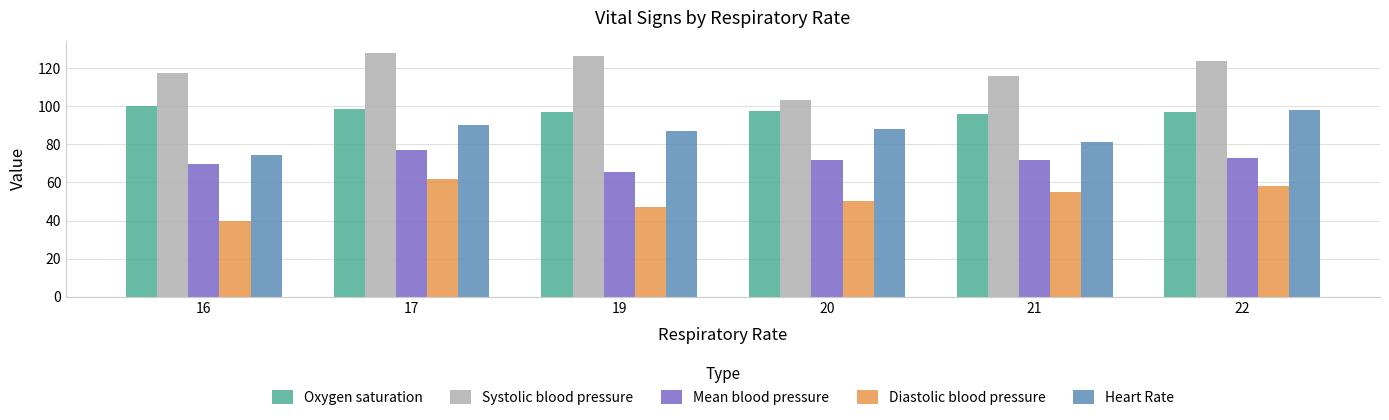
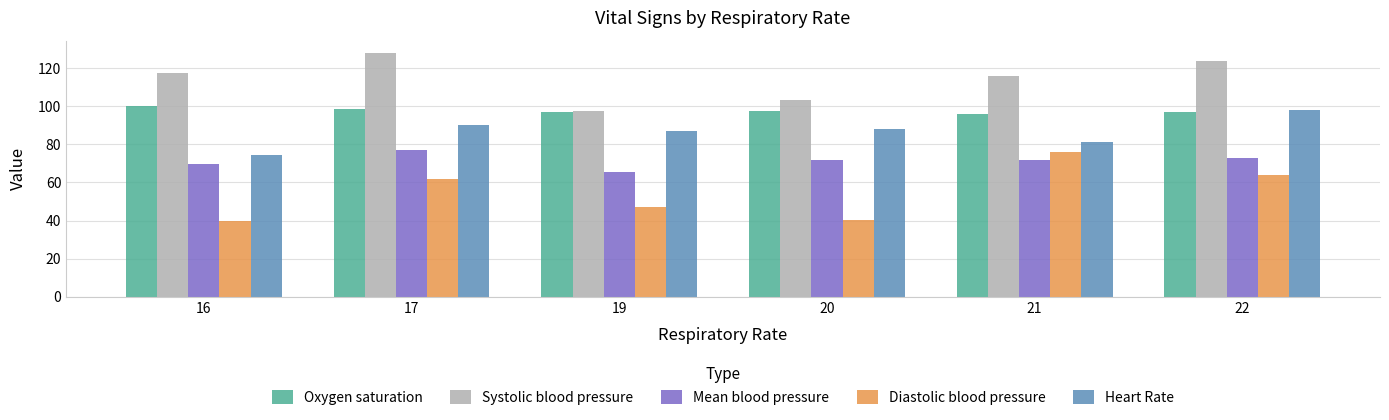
  {
    "Systolic blood pressure": {
      "16": 117,
      "17": 128,
-     "19": 126,
+     "19": 97,
      "20": 103,
      "21": 116,
      "22": 124
    },
    "Diastolic blood pressure": {
      "16": 40,
      "17": 62,
      "19": 47,
-     "20": 50,
-     "21": 55,
-     "22": 58
+     "20": 41,
+     "21": 76,
+     "22": 64
    }
  }
